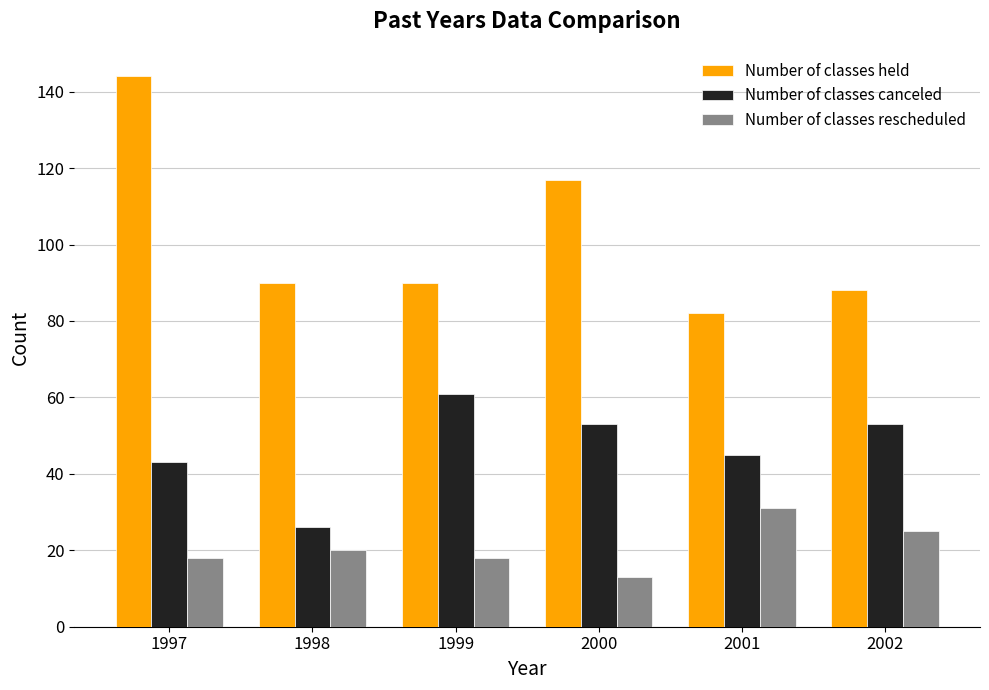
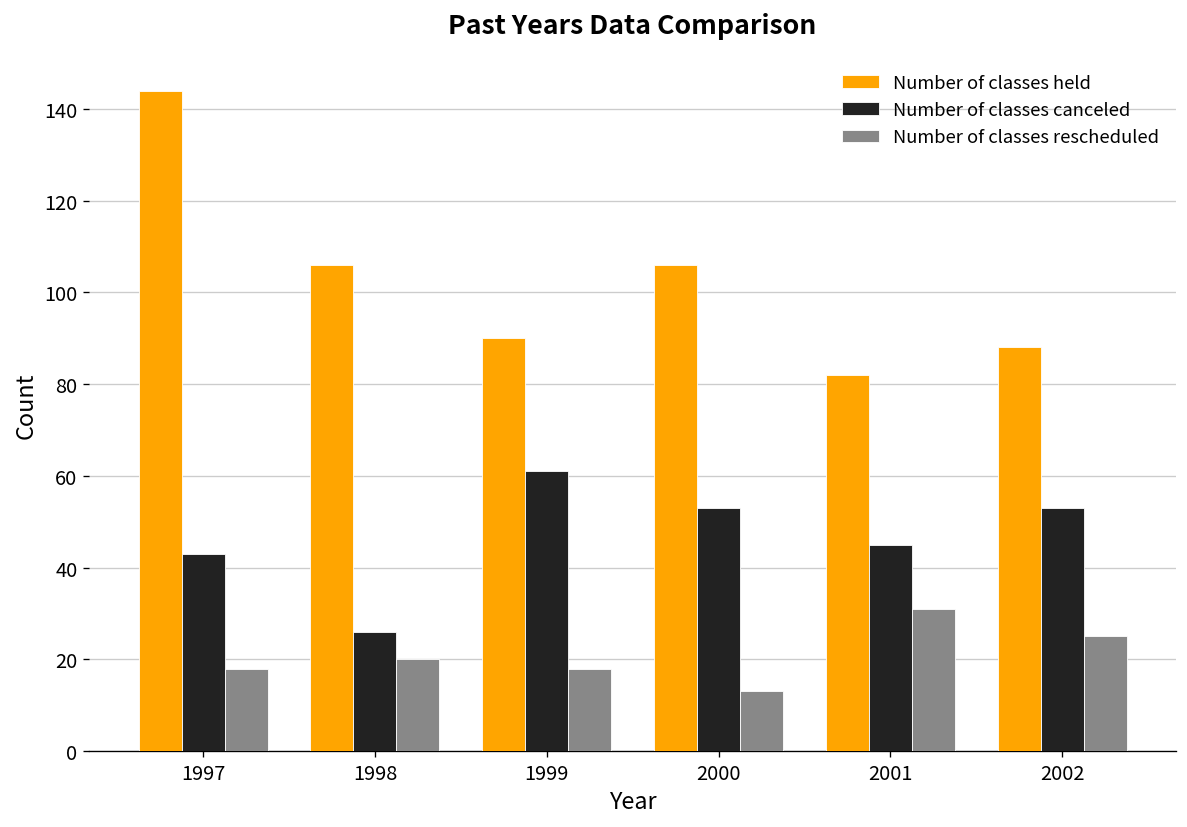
  {
    "Number of classes held": {
      "1997": 144,
-     "1998": 90,
+     "1998": 106,
      "1999": 90,
-     "2000": 117,
+     "2000": 106,
      "2001": 82,
      "2002": 88
    },
    "Number of classes canceled": {
      "1997": 43,
      "1998": 26,
      "1999": 61,
      "2000": 53,
      "2001": 45,
      "2002": 53
    },
    "Number of classes rescheduled": {
      "1997": 18,
      "1998": 20,
      "1999": 18,
      "2000": 13,
      "2001": 31,
      "2002": 25
    }
  }
